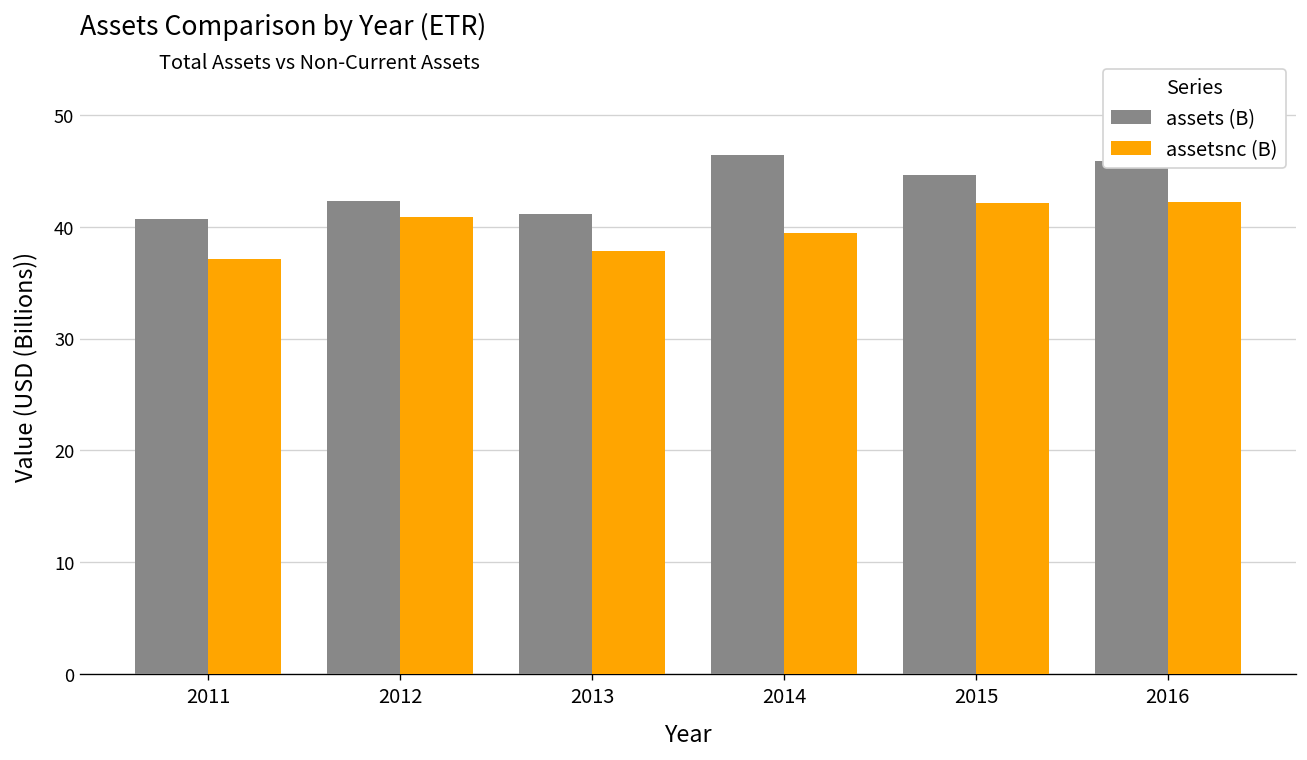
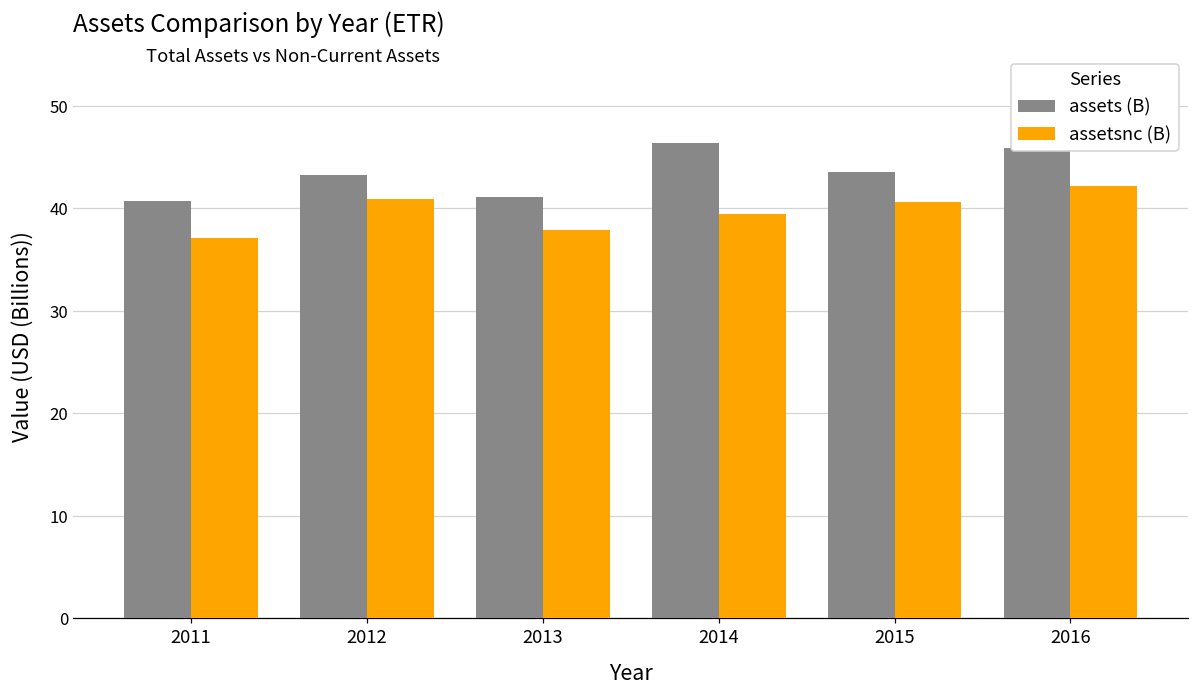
  {
    "assets (B)": {
      "2011": 41,
-     "2012": 42,
+     "2012": 43,
      "2013": 41,
      "2014": 46,
-     "2015": 45
+     "2015": 43
    },
    "assetsnc (B)": {
      "2011": 37,
      "2012": 41,
      "2013": 38,
      "2014": 39,
-     "2015": 42,
+     "2015": 41,
      "2016": 42
    }
  }
